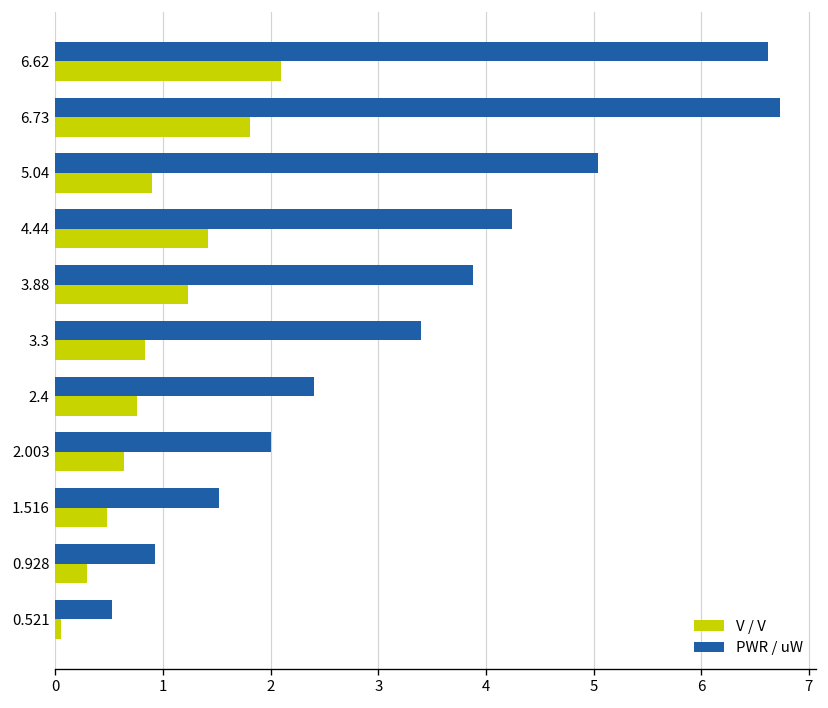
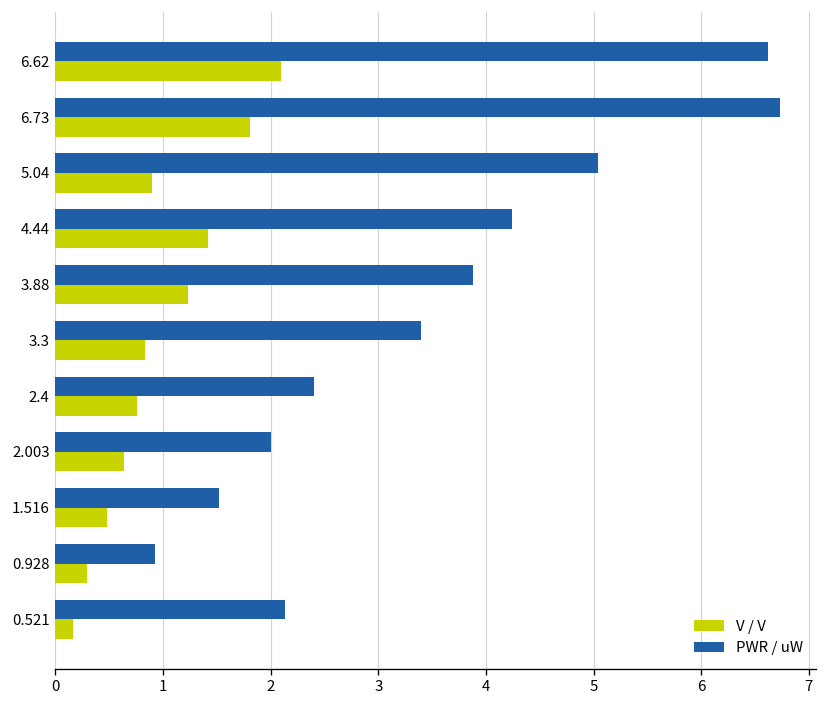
  {
    "V / V": {
      "6.62": 2.1,
      "6.73": 1.8,
      "5.04": 0.9,
      "4.44": 1.4,
      "3.88": 1.2,
      "3.3": 0.8,
      "2.4": 0.8,
      "2.003": 0.6,
      "1.516": 0.5,
      "0.928": 0.3,
-     "0.521": 0.1
+     "0.521": 0.2
    },
    "PWR / uW": {
      "6.62": 6.6,
      "6.73": 6.7,
      "5.04": 5.0,
      "4.44": 4.2,
      "3.88": 3.9,
      "3.3": 3.4,
      "2.4": 2.4,
      "2.003": 2.0,
      "1.516": 1.5,
      "0.928": 0.9,
-     "0.521": 0.5
+     "0.521": 2.1
    }
  }
